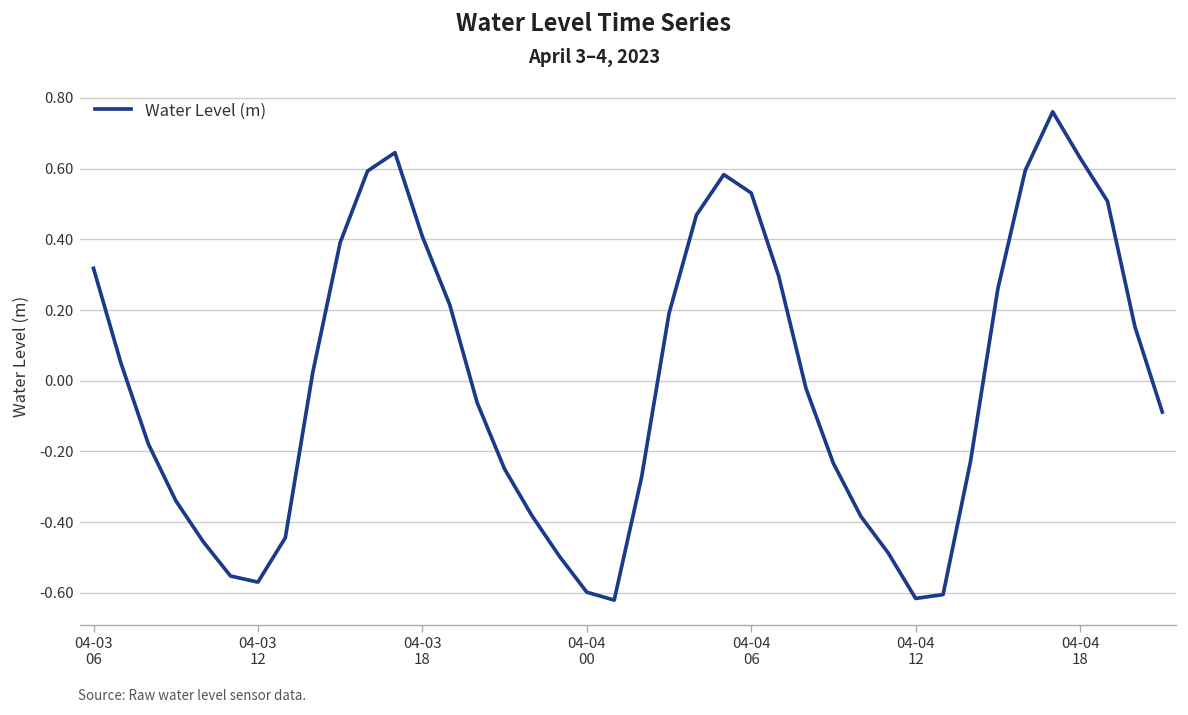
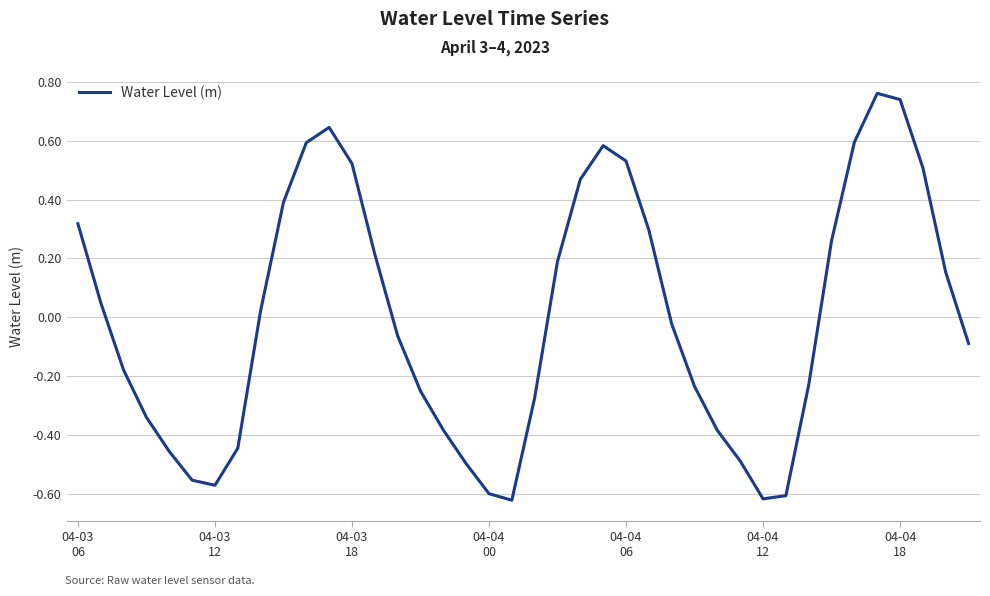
  {
    "04-03 06": 0.32,
    "04-03 12": -0.57,
-   "04-03 18": 0.41,
+   "04-03 18": 0.52,
    "04-04 00": -0.60,
    "04-04 06": 0.53,
    "04-04 12": -0.62,
-   "04-04 18": 0.63
+   "04-04 18": 0.74
  }
